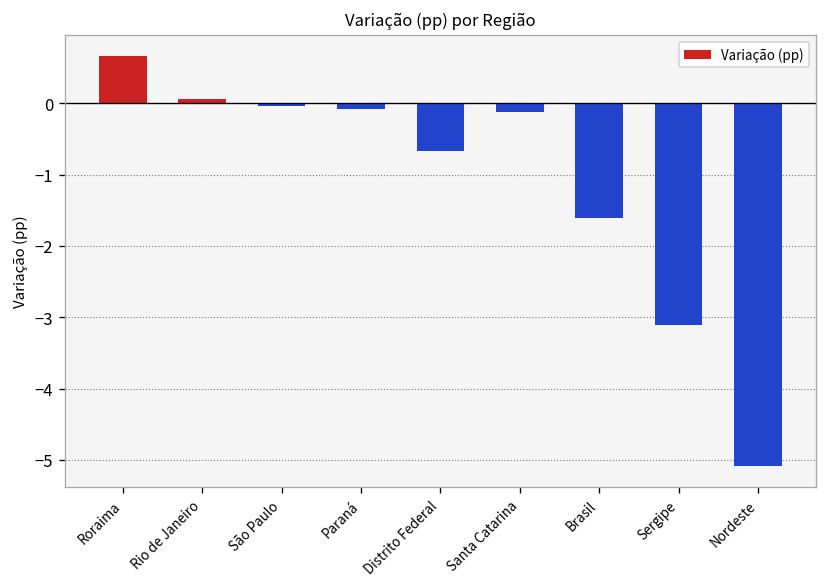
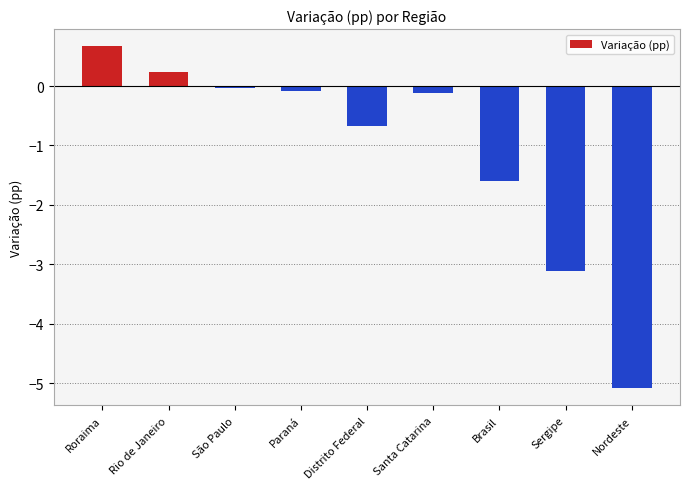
  {
    "Roraima": 0.7,
-   "Rio de Janeiro": 0.1,
+   "Rio de Janeiro": 0.2,
    "Paraná": -0.1,
    "Distrito Federal": -0.7,
    "Santa Catarina": -0.1,
    "Brasil": -1.6,
    "Sergipe": -3.1,
    "Nordeste": -5.1
  }
